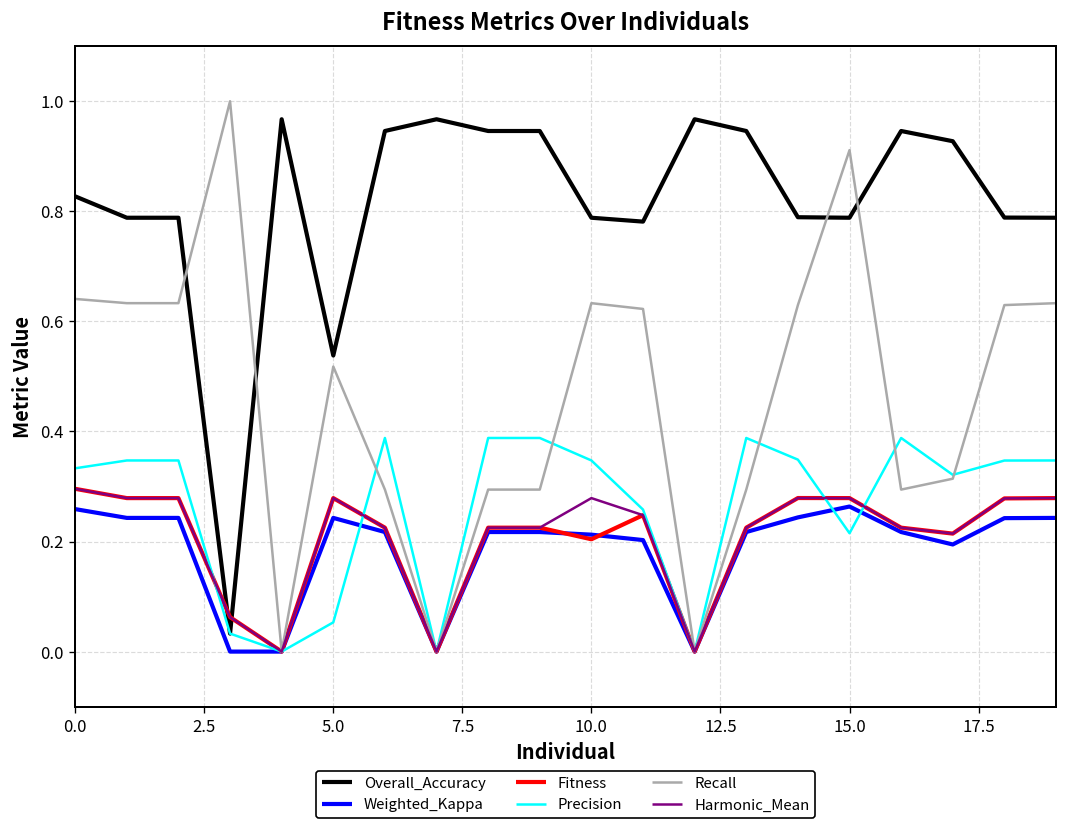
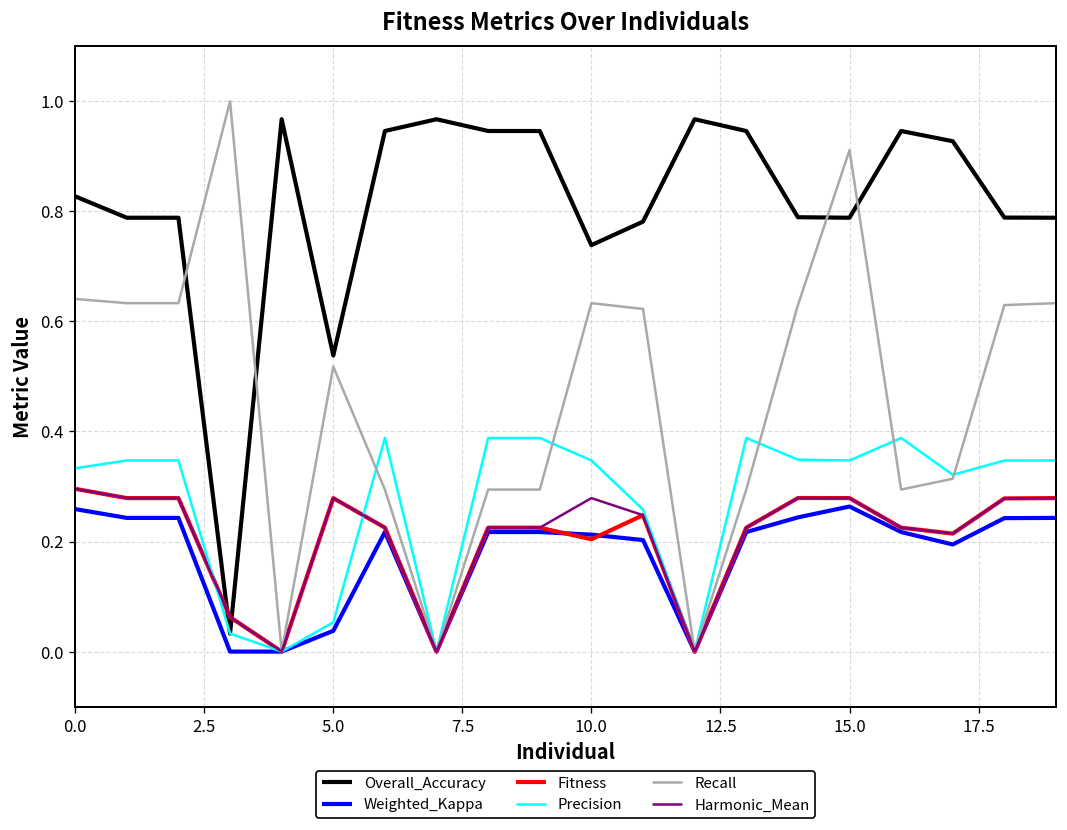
  {
    "Overall_Accuracy": {
      "0.0": 0.83,
      "5.0": 0.54,
-     "10.0": 0.79,
+     "10.0": 0.74,
      "15.0": 0.79
    },
    "Weighted_Kappa": {
      "0.0": 0.26,
-     "5.0": 0.24,
+     "5.0": 0.04,
      "10.0": 0.21,
      "15.0": 0.26
    },
    "Fitness": {
      "10.0": 0.20
    },
    "Precision": {
      "0.0": 0.33,
      "5.0": 0.05,
      "10.0": 0.35,
-     "15.0": 0.22
+     "15.0": 0.35
    },
    "Recall": {
      "0.0": 0.64,
      "5.0": 0.52,
      "10.0": 0.63,
      "15.0": 0.91
    },
    "Harmonic_Mean": {
      "10.0": 0.28
    }
  }
